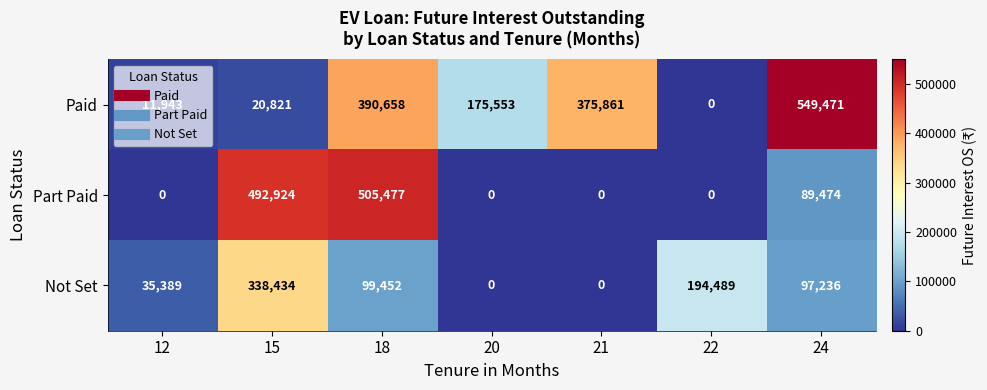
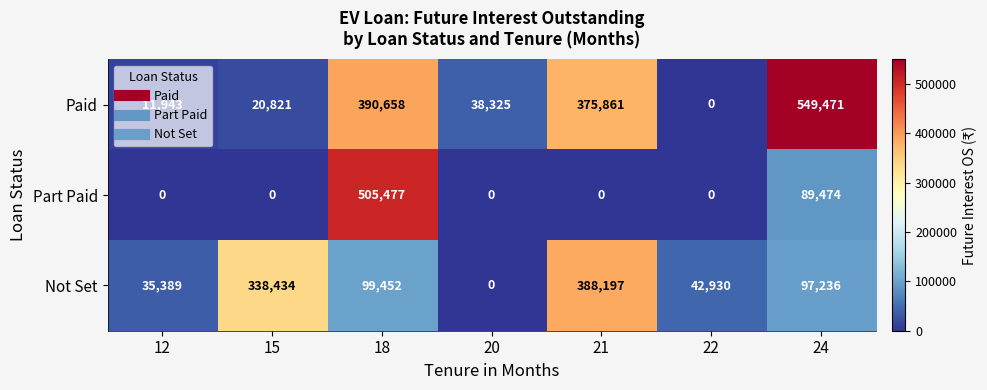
  {
    "Paid": {
      "15": "20,821",
      "18": "390,658",
-     "20": "175,553",
+     "20": "38,325",
      "21": "375,861",
      "22": "0",
      "24": "549,471"
    },
    "Part Paid": {
      "12": "0",
-     "15": "492,924",
+     "15": "0",
      "18": "505,477",
      "20": "0",
      "21": "0",
      "22": "0",
      "24": "89,474"
    },
    "Not Set": {
      "12": "35,389",
      "15": "338,434",
      "18": "99,452",
      "20": "0",
-     "21": "0",
-     "22": "194,489",
+     "21": "388,197",
+     "22": "42,930",
      "24": "97,236"
    }
  }
